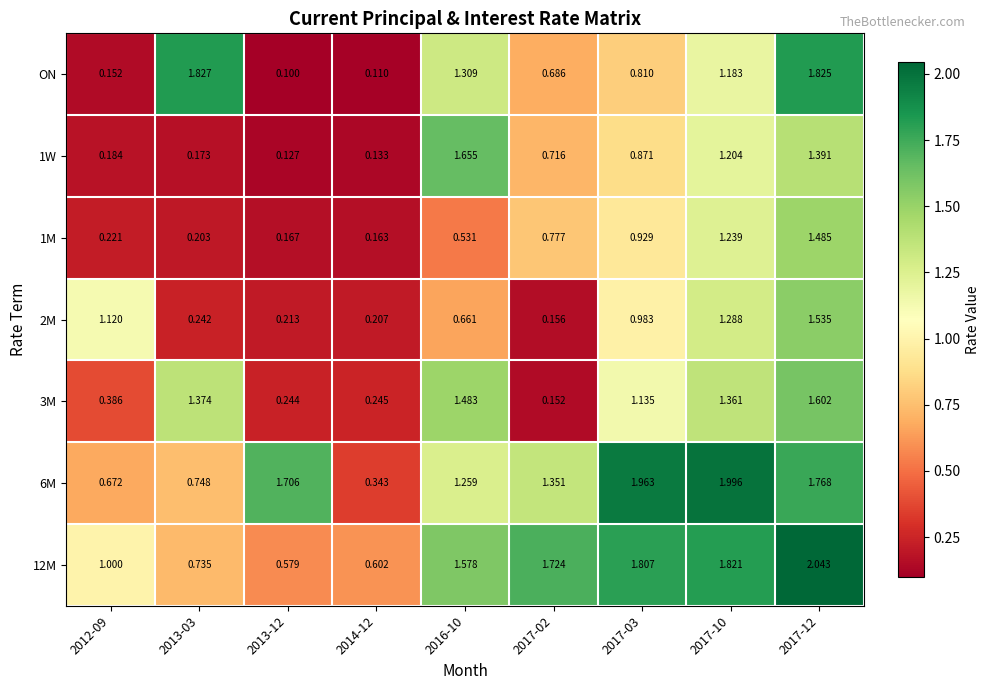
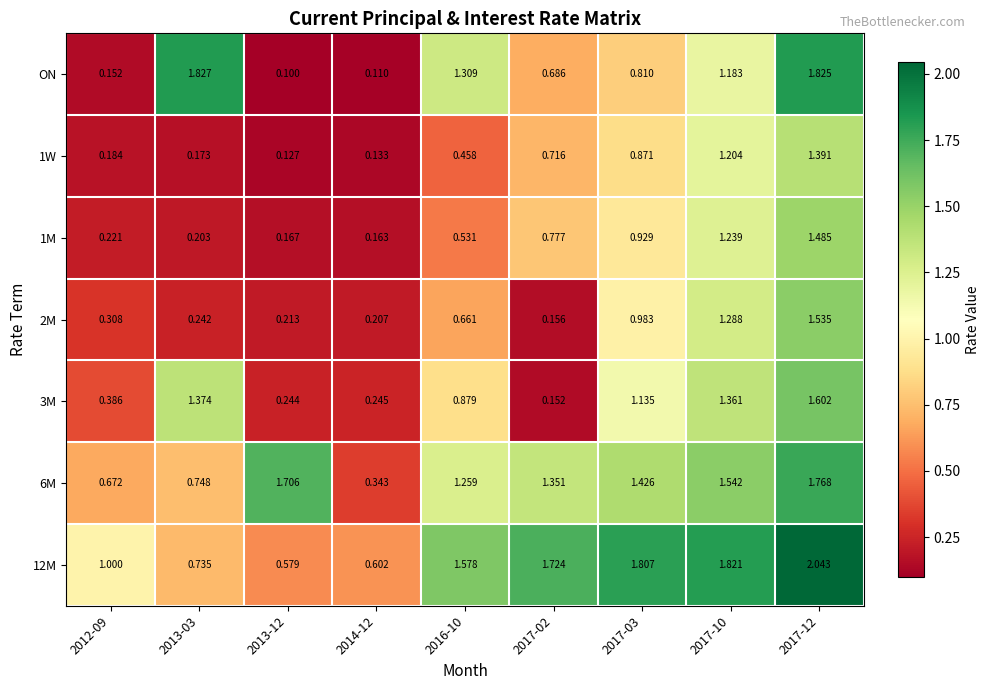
  {
    "ON": {
      "2012-09": 0.152,
      "2013-03": 1.827,
      "2013-12": 0.100,
      "2014-12": 0.110,
      "2016-10": 1.309,
      "2017-02": 0.686,
      "2017-03": 0.810,
      "2017-10": 1.183,
      "2017-12": 1.825
    },
    "1W": {
      "2012-09": 0.184,
      "2013-03": 0.173,
      "2013-12": 0.127,
      "2014-12": 0.133,
-     "2016-10": 1.655,
+     "2016-10": 0.458,
      "2017-02": 0.716,
      "2017-03": 0.871,
      "2017-10": 1.204,
      "2017-12": 1.391
    },
    "1M": {
      "2012-09": 0.221,
      "2013-03": 0.203,
      "2013-12": 0.167,
      "2014-12": 0.163,
      "2016-10": 0.531,
      "2017-02": 0.777,
      "2017-03": 0.929,
      "2017-10": 1.239,
      "2017-12": 1.485
    },
    "2M": {
-     "2012-09": 1.120,
+     "2012-09": 0.308,
      "2013-03": 0.242,
      "2013-12": 0.213,
      "2014-12": 0.207,
      "2016-10": 0.661,
      "2017-02": 0.156,
      "2017-03": 0.983,
      "2017-10": 1.288,
      "2017-12": 1.535
    },
    "3M": {
      "2012-09": 0.386,
      "2013-03": 1.374,
      "2013-12": 0.244,
      "2014-12": 0.245,
-     "2016-10": 1.483,
+     "2016-10": 0.879,
      "2017-02": 0.152,
      "2017-03": 1.135,
      "2017-10": 1.361,
      "2017-12": 1.602
    },
    "6M": {
      "2012-09": 0.672,
      "2013-03": 0.748,
      "2013-12": 1.706,
      "2014-12": 0.343,
      "2016-10": 1.259,
      "2017-02": 1.351,
-     "2017-03": 1.963,
-     "2017-10": 1.996,
+     "2017-03": 1.426,
+     "2017-10": 1.542,
      "2017-12": 1.768
    },
    "12M": {
      "2012-09": 1.000,
      "2013-03": 0.735,
      "2013-12": 0.579,
      "2014-12": 0.602,
      "2016-10": 1.578,
      "2017-02": 1.724,
      "2017-03": 1.807,
      "2017-10": 1.821,
      "2017-12": 2.043
    }
  }
